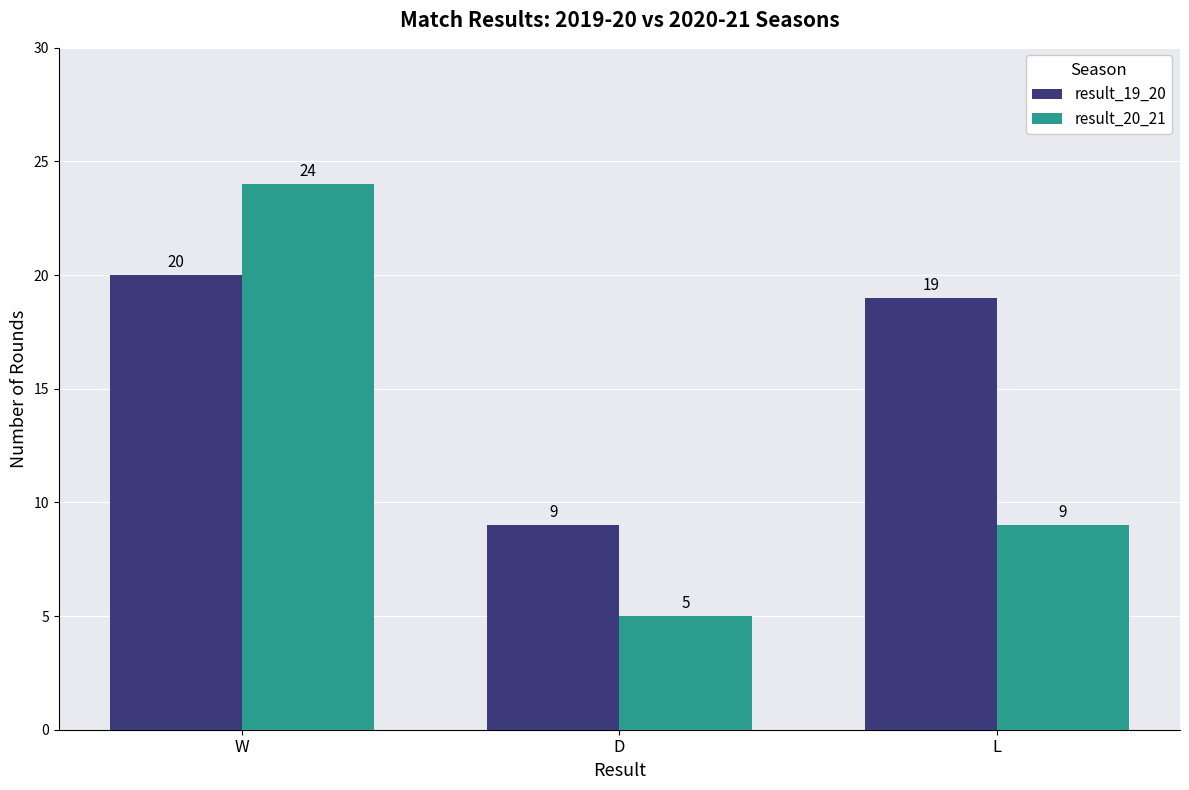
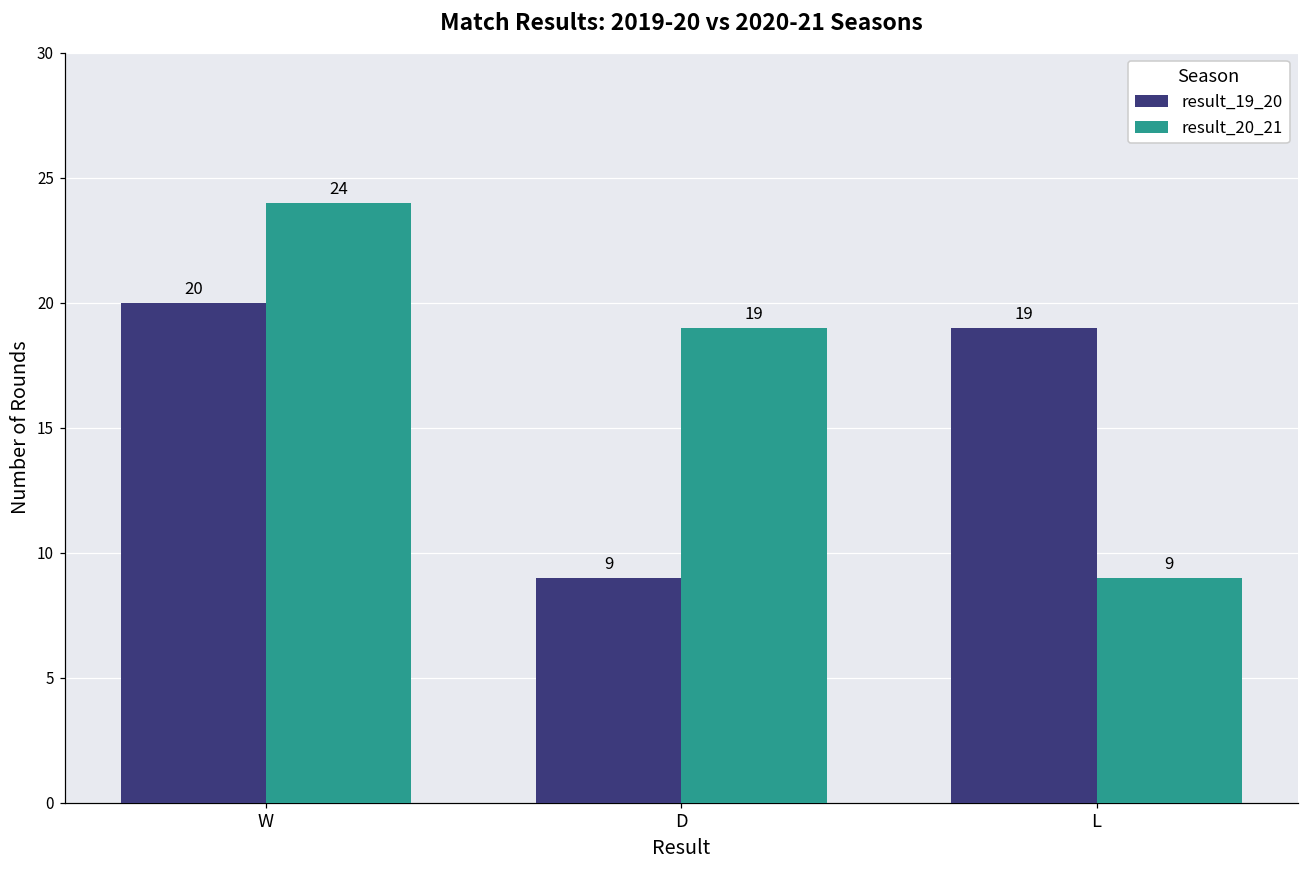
  {
    "result_19_20": {
      "W": 20,
      "D": 9,
      "L": 19
    },
    "result_20_21": {
      "W": 24,
-     "D": 5,
+     "D": 19,
      "L": 9
    }
  }
